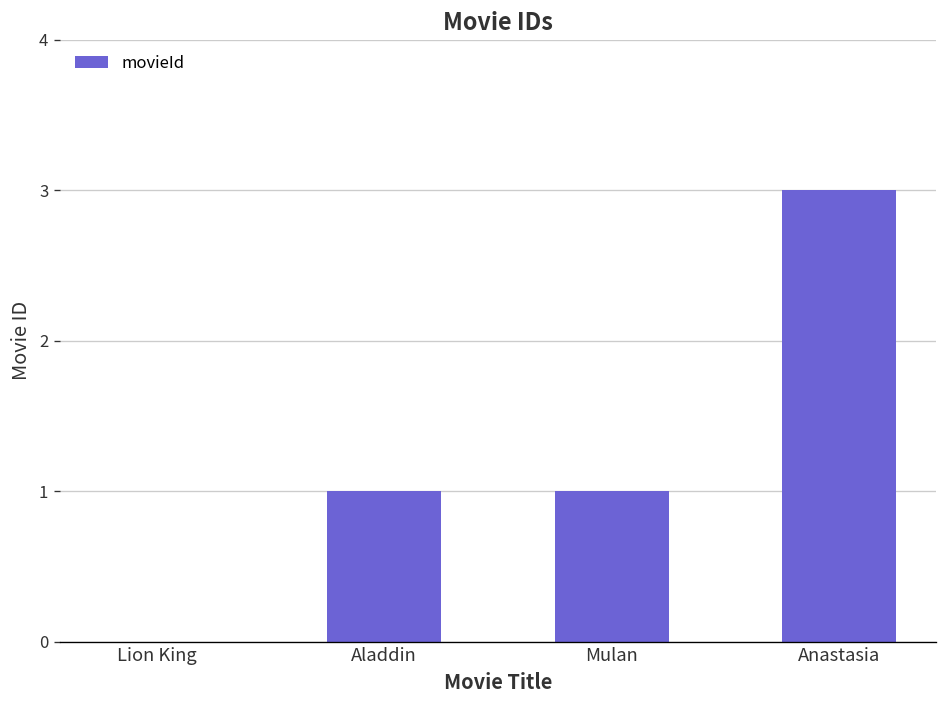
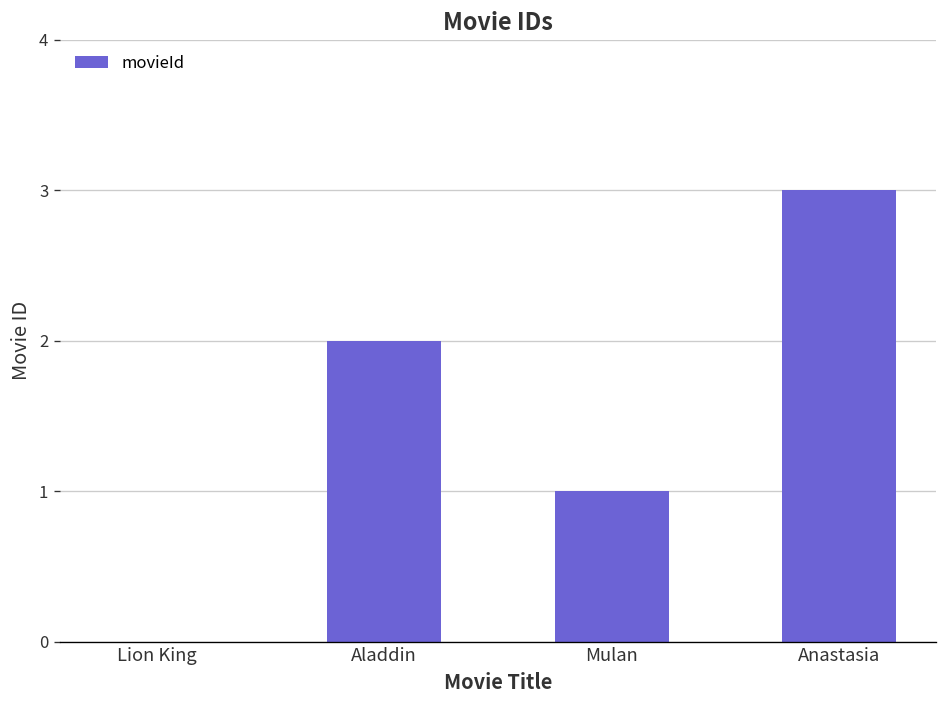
  {
    "Lion King": 0,
-   "Aladdin": 1,
+   "Aladdin": 2,
    "Mulan": 1,
    "Anastasia": 3
  }
